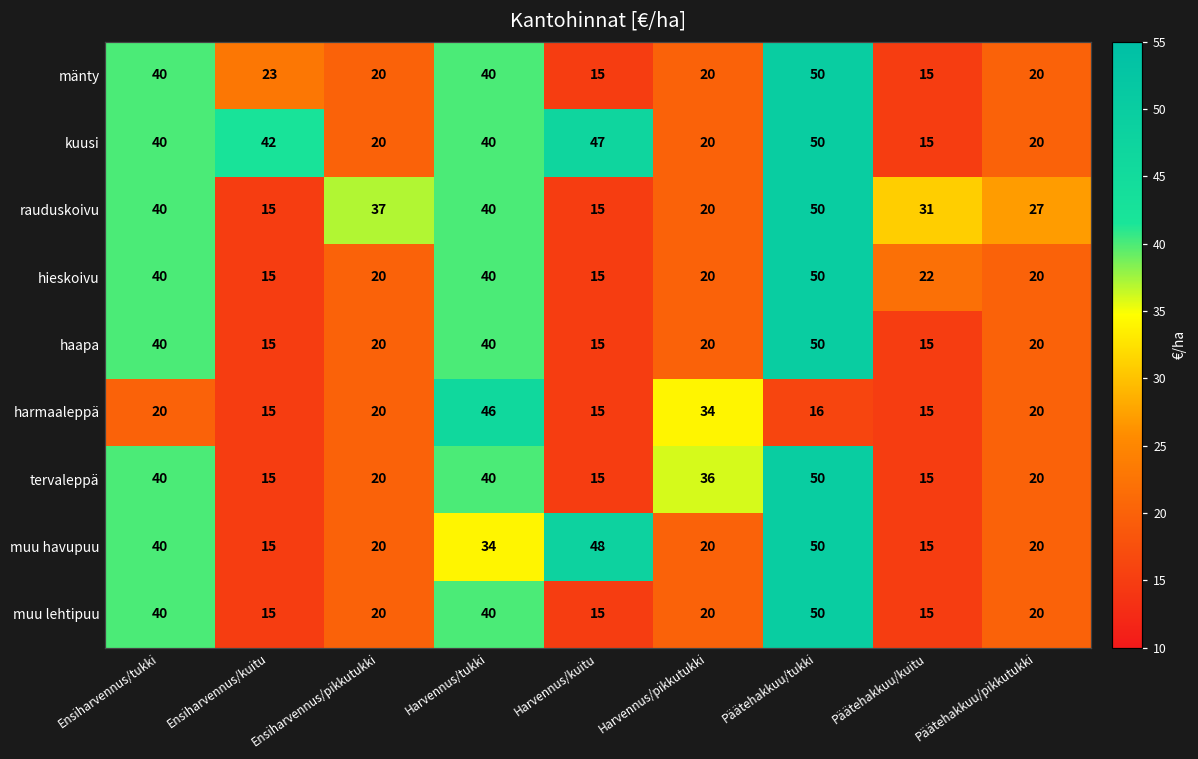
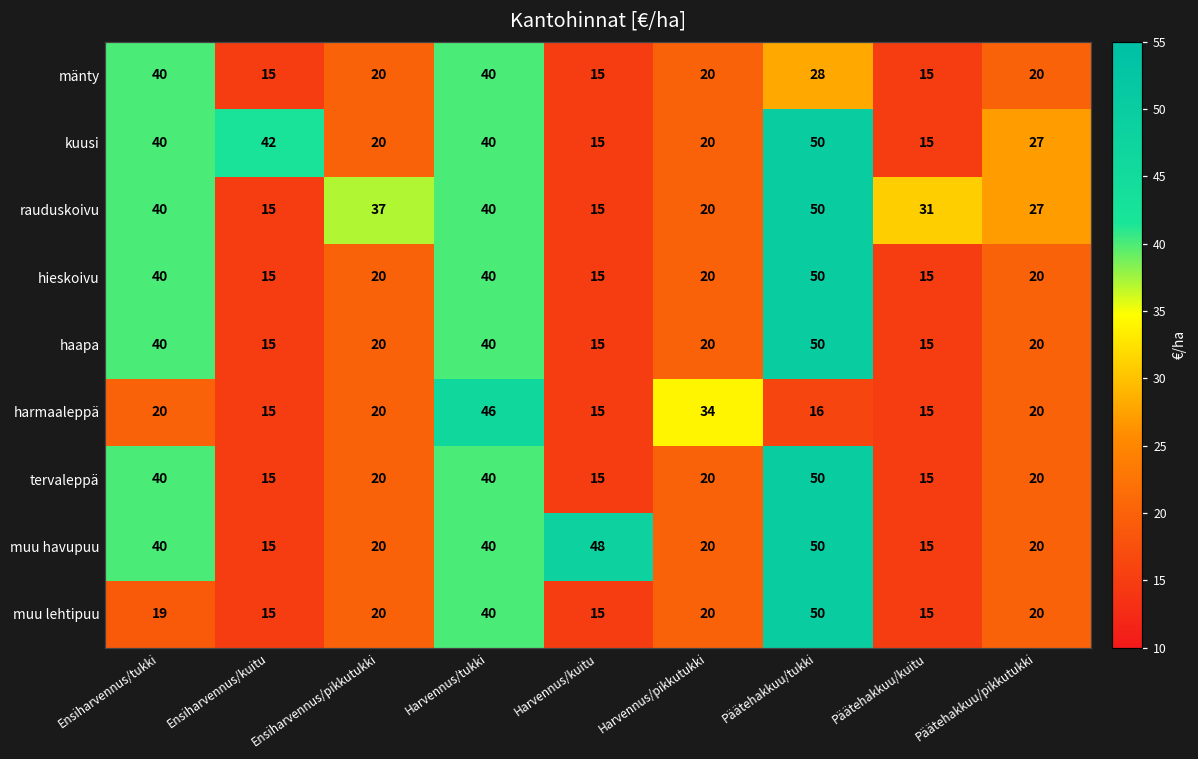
  {
    "mänty": {
      "Ensiharvennus/tukki": 40,
-     "Ensiharvennus/kuitu": 23,
+     "Ensiharvennus/kuitu": 15,
      "Ensiharvennus/pikkutukki": 20,
      "Harvennus/tukki": 40,
      "Harvennus/kuitu": 15,
      "Harvennus/pikkutukki": 20,
-     "Päätehakkuu/tukki": 50,
+     "Päätehakkuu/tukki": 28,
      "Päätehakkuu/kuitu": 15,
      "Päätehakkuu/pikkutukki": 20
    },
    "kuusi": {
      "Ensiharvennus/tukki": 40,
      "Ensiharvennus/kuitu": 42,
      "Ensiharvennus/pikkutukki": 20,
      "Harvennus/tukki": 40,
-     "Harvennus/kuitu": 47,
+     "Harvennus/kuitu": 15,
      "Harvennus/pikkutukki": 20,
      "Päätehakkuu/tukki": 50,
      "Päätehakkuu/kuitu": 15,
-     "Päätehakkuu/pikkutukki": 20
+     "Päätehakkuu/pikkutukki": 27
    },
    "rauduskoivu": {
      "Ensiharvennus/tukki": 40,
      "Ensiharvennus/kuitu": 15,
      "Ensiharvennus/pikkutukki": 37,
      "Harvennus/tukki": 40,
      "Harvennus/kuitu": 15,
      "Harvennus/pikkutukki": 20,
      "Päätehakkuu/tukki": 50,
      "Päätehakkuu/kuitu": 31,
      "Päätehakkuu/pikkutukki": 27
    },
    "hieskoivu": {
      "Ensiharvennus/tukki": 40,
      "Ensiharvennus/kuitu": 15,
      "Ensiharvennus/pikkutukki": 20,
      "Harvennus/tukki": 40,
      "Harvennus/kuitu": 15,
      "Harvennus/pikkutukki": 20,
      "Päätehakkuu/tukki": 50,
-     "Päätehakkuu/kuitu": 22,
+     "Päätehakkuu/kuitu": 15,
      "Päätehakkuu/pikkutukki": 20
    },
    "haapa": {
      "Ensiharvennus/tukki": 40,
      "Ensiharvennus/kuitu": 15,
      "Ensiharvennus/pikkutukki": 20,
      "Harvennus/tukki": 40,
      "Harvennus/kuitu": 15,
      "Harvennus/pikkutukki": 20,
      "Päätehakkuu/tukki": 50,
      "Päätehakkuu/kuitu": 15,
      "Päätehakkuu/pikkutukki": 20
    },
    "harmaaleppä": {
      "Ensiharvennus/tukki": 20,
      "Ensiharvennus/kuitu": 15,
      "Ensiharvennus/pikkutukki": 20,
      "Harvennus/tukki": 46,
      "Harvennus/kuitu": 15,
      "Harvennus/pikkutukki": 34,
      "Päätehakkuu/tukki": 16,
      "Päätehakkuu/kuitu": 15,
      "Päätehakkuu/pikkutukki": 20
    },
    "tervaleppä": {
      "Ensiharvennus/tukki": 40,
      "Ensiharvennus/kuitu": 15,
      "Ensiharvennus/pikkutukki": 20,
      "Harvennus/tukki": 40,
      "Harvennus/kuitu": 15,
-     "Harvennus/pikkutukki": 36,
+     "Harvennus/pikkutukki": 20,
      "Päätehakkuu/tukki": 50,
      "Päätehakkuu/kuitu": 15,
      "Päätehakkuu/pikkutukki": 20
    },
    "muu havupuu": {
      "Ensiharvennus/tukki": 40,
      "Ensiharvennus/kuitu": 15,
      "Ensiharvennus/pikkutukki": 20,
-     "Harvennus/tukki": 34,
+     "Harvennus/tukki": 40,
      "Harvennus/kuitu": 48,
      "Harvennus/pikkutukki": 20,
      "Päätehakkuu/tukki": 50,
      "Päätehakkuu/kuitu": 15,
      "Päätehakkuu/pikkutukki": 20
    },
    "muu lehtipuu": {
-     "Ensiharvennus/tukki": 40,
+     "Ensiharvennus/tukki": 19,
      "Ensiharvennus/kuitu": 15,
      "Ensiharvennus/pikkutukki": 20,
      "Harvennus/tukki": 40,
      "Harvennus/kuitu": 15,
      "Harvennus/pikkutukki": 20,
      "Päätehakkuu/tukki": 50,
      "Päätehakkuu/kuitu": 15,
      "Päätehakkuu/pikkutukki": 20
    }
  }
